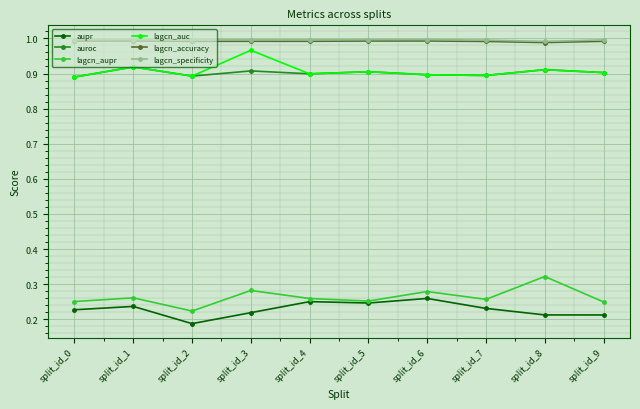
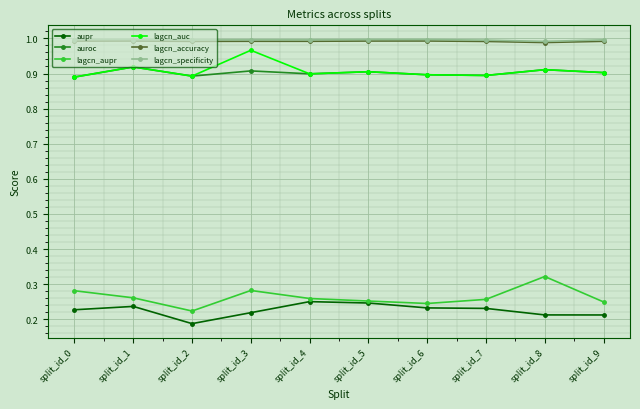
  {
    "aupr": {
      "split_id_0": 0.23,
      "split_id_1": 0.24,
      "split_id_2": 0.19,
      "split_id_3": 0.22,
      "split_id_4": 0.25,
-     "split_id_6": 0.26,
+     "split_id_6": 0.23,
      "split_id_7": 0.23,
      "split_id_8": 0.21,
      "split_id_9": 0.21
    },
    "auroc": {
      "split_id_3": 0.91
    },
    "lagcn_aupr": {
-     "split_id_0": 0.25,
+     "split_id_0": 0.28,
      "split_id_1": 0.26,
      "split_id_2": 0.22,
      "split_id_3": 0.28,
      "split_id_4": 0.26,
-     "split_id_6": 0.28,
+     "split_id_6": 0.24,
      "split_id_7": 0.26,
      "split_id_8": 0.32,
      "split_id_9": 0.25
    },
    "lagcn_auc": {
      "split_id_3": 0.97
    }
  }
